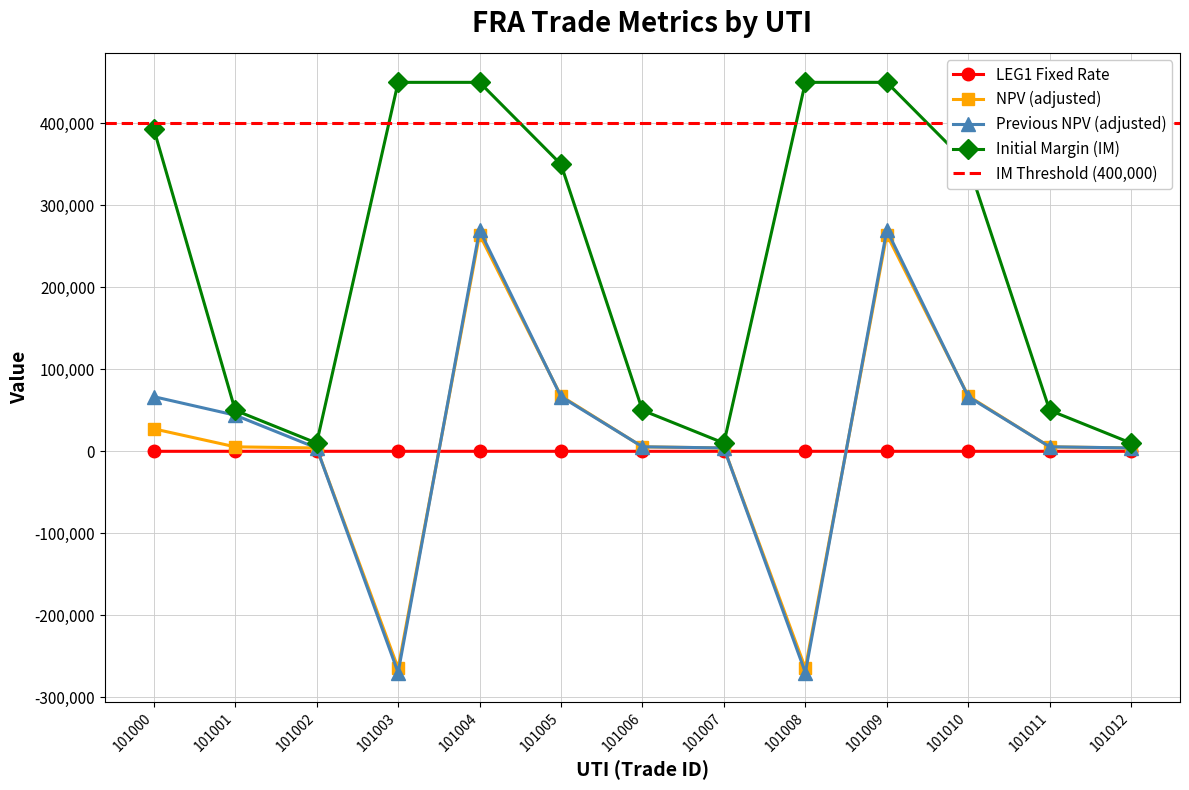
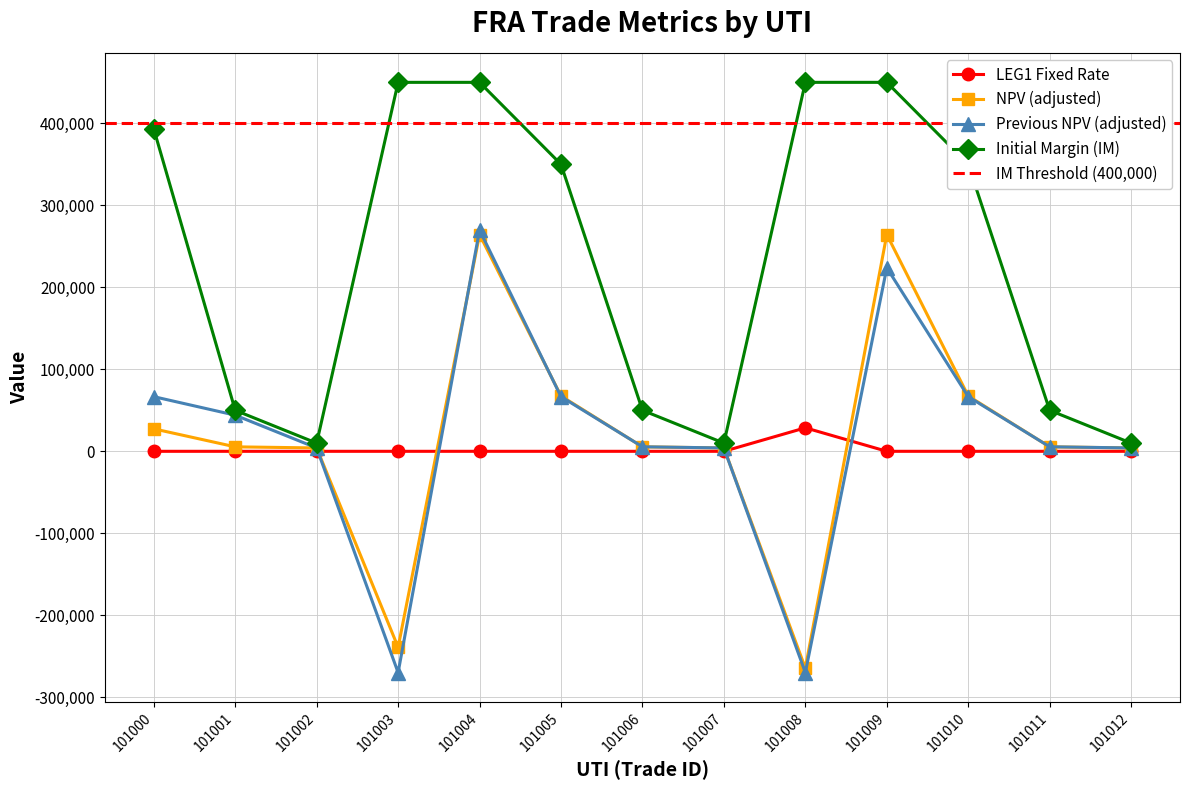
  {
    "LEG1 Fixed Rate": {
      "101000": "0",
      "101001": "0",
      "101002": "0",
      "101003": "0",
      "101004": "0",
      "101005": "0",
      "101006": "0",
      "101007": "0",
-     "101008": "0",
+     "101008": "30,000",
      "101009": "0",
      "101010": "0",
      "101011": "0",
      "101012": "0"
    },
    "NPV (adjusted)": {
      "101000": "30,000",
      "101001": "10,000",
-     "101003": "-260,000",
+     "101003": "-240,000",
      "101004": "260,000",
      "101008": "-260,000",
      "101009": "260,000"
    },
    "Previous NPV (adjusted)": {
      "101000": "70,000",
      "101001": "40,000",
      "101003": "-270,000",
      "101004": "270,000",
      "101008": "-270,000",
-     "101009": "270,000"
+     "101009": "220,000"
    },
    "Initial Margin (IM)": {
      "101000": "390,000",
      "101001": "50,000",
      "101002": "10,000",
      "101003": "450,000",
      "101004": "450,000",
      "101005": "350,000",
      "101006": "50,000",
      "101007": "10,000",
      "101008": "450,000",
      "101009": "450,000",
      "101011": "50,000",
      "101012": "10,000"
    }
  }
